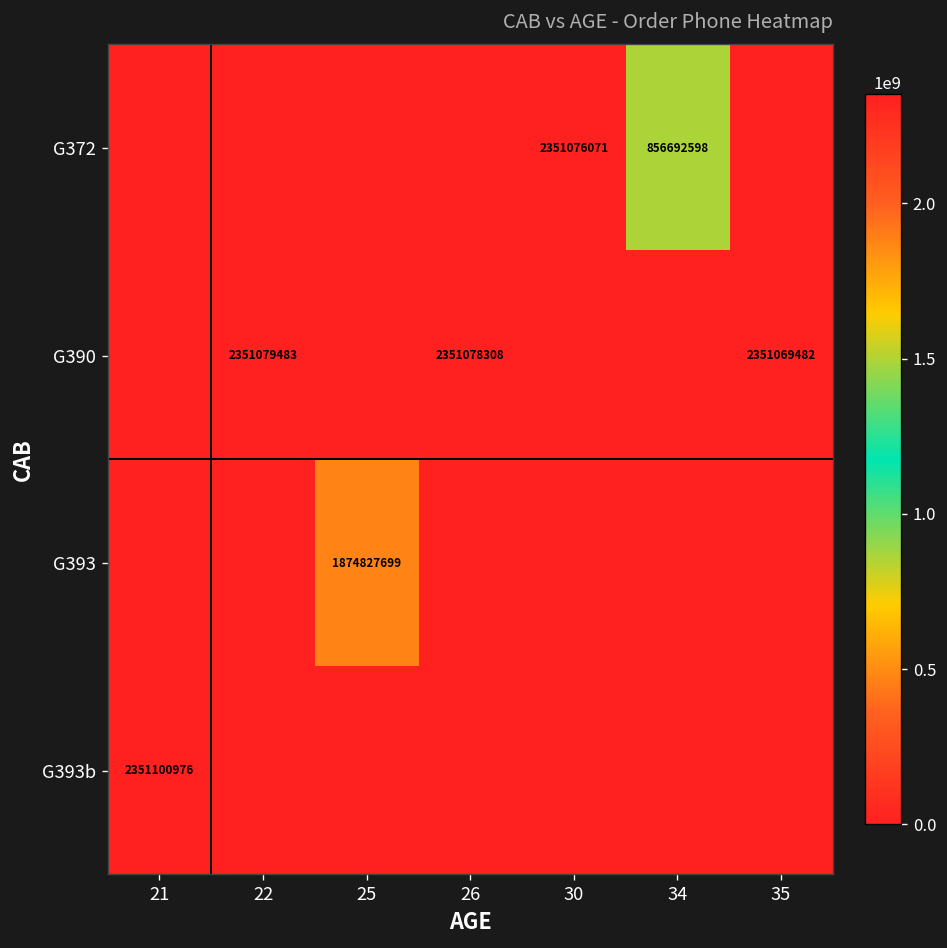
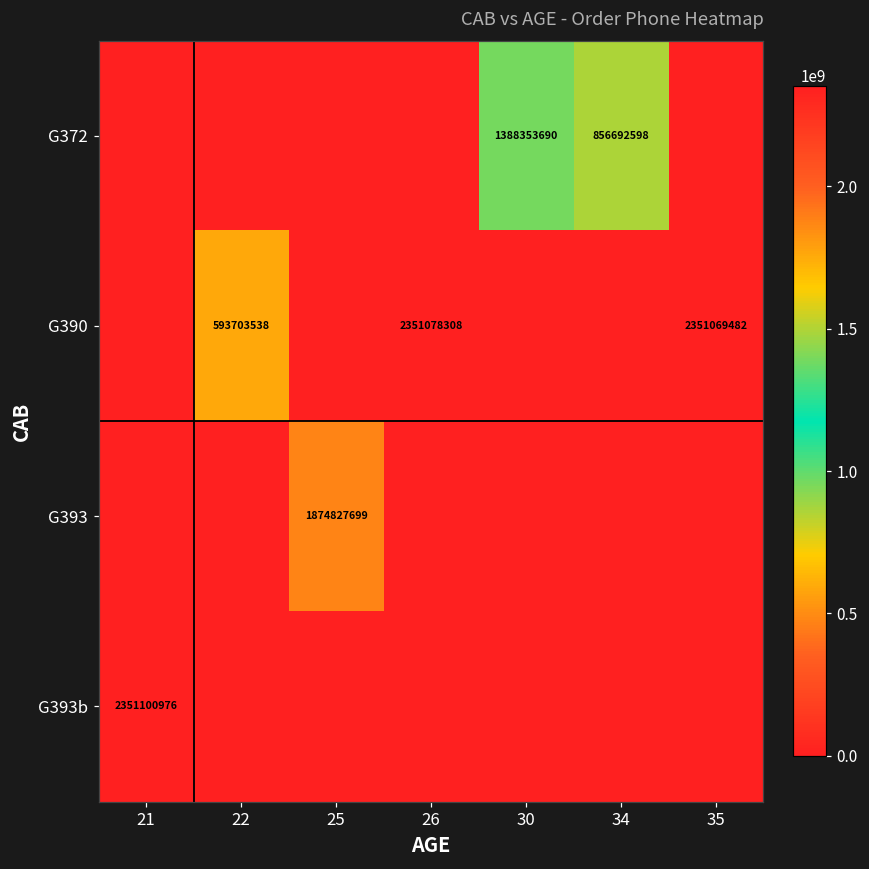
  {
    "G372": {
-     "30": 2351076071,
+     "30": 1388353690,
      "34": 856692598
    },
    "G390": {
-     "22": 2351079483,
+     "22": 593703538,
      "26": 2351078308,
      "35": 2351069482
    },
    "G393": {
      "25": 1874827699
    },
    "G393b": {
      "21": 2351100976
    }
  }
